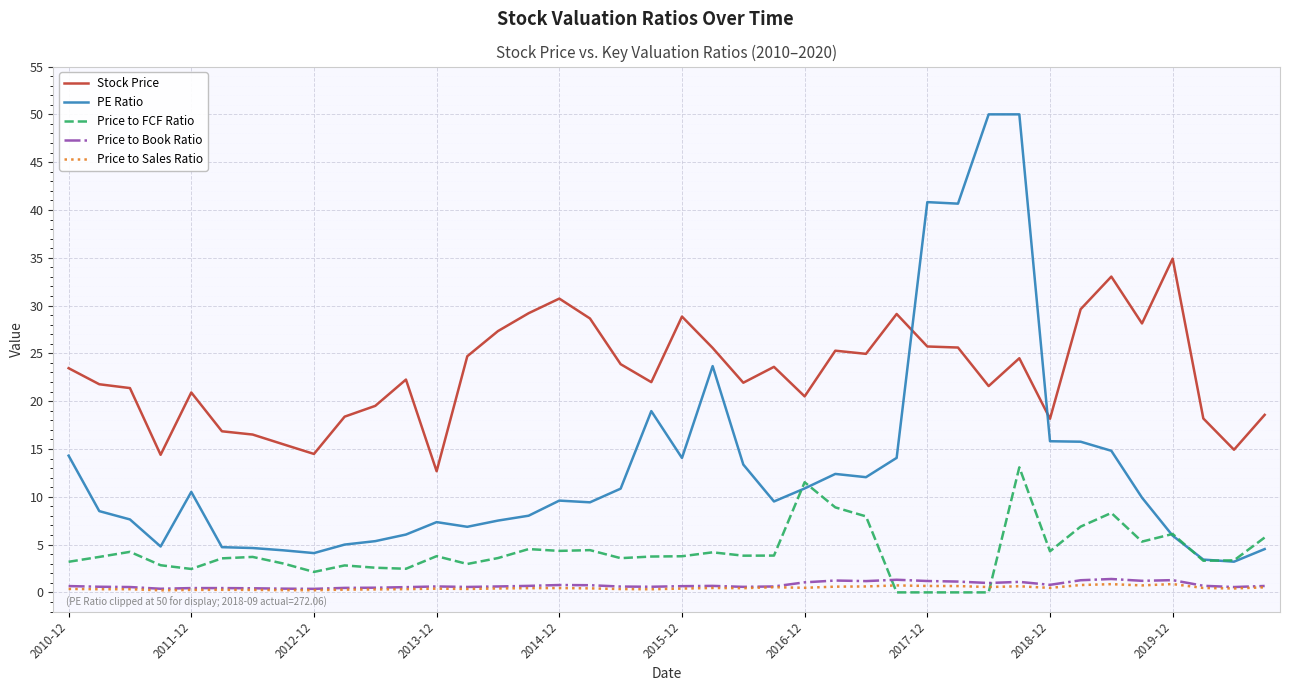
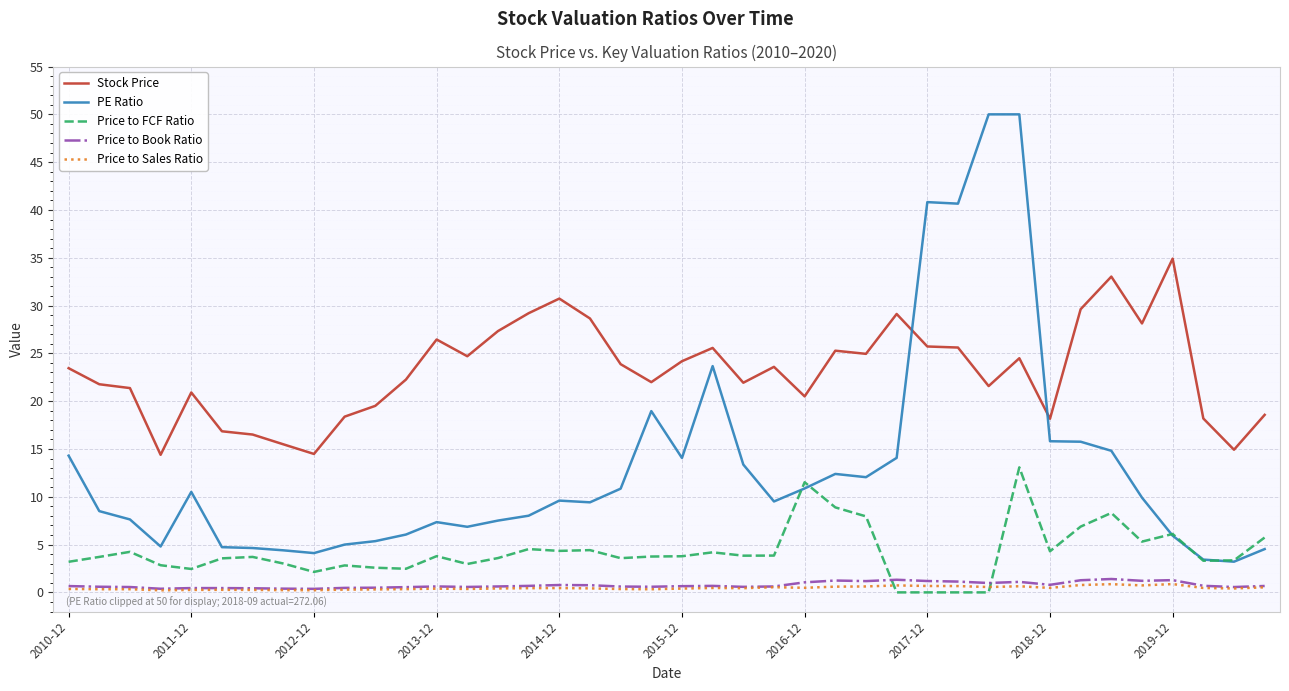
  {
    "Stock Price": {
      "2010-12": 23,
      "2011-12": 21,
      "2012-12": 14,
-     "2013-12": 13,
+     "2013-12": 26,
      "2014-12": 31,
-     "2015-12": 29,
+     "2015-12": 24,
      "2016-12": 21,
      "2017-12": 26,
      "2018-12": 18,
      "2019-12": 35
    },
    "PE Ratio": {
      "2010-12": 14,
      "2011-12": 11,
      "2012-12": 4,
      "2013-12": 7,
      "2014-12": 10,
      "2015-12": 14,
      "2016-12": 11,
      "2017-12": 41,
      "2018-12": 16
    },
    "Price to FCF Ratio": {
      "2010-12": 3,
      "2011-12": 2,
      "2012-12": 2,
      "2013-12": 4,
      "2014-12": 4,
      "2015-12": 4,
      "2016-12": 12,
      "2017-12": 0,
      "2018-12": 4
    },
    "Price to Book Ratio": {
      "2010-12": 1,
      "2014-12": 1,
      "2016-12": 1,
      "2017-12": 1,
      "2018-12": 1,
      "2019-12": 1
    },
    "Price to Sales Ratio": {
      "2010-12": 0,
      "2014-12": 0,
      "2016-12": 0,
      "2017-12": 1,
      "2018-12": 0,
      "2019-12": 1
    }
  }
